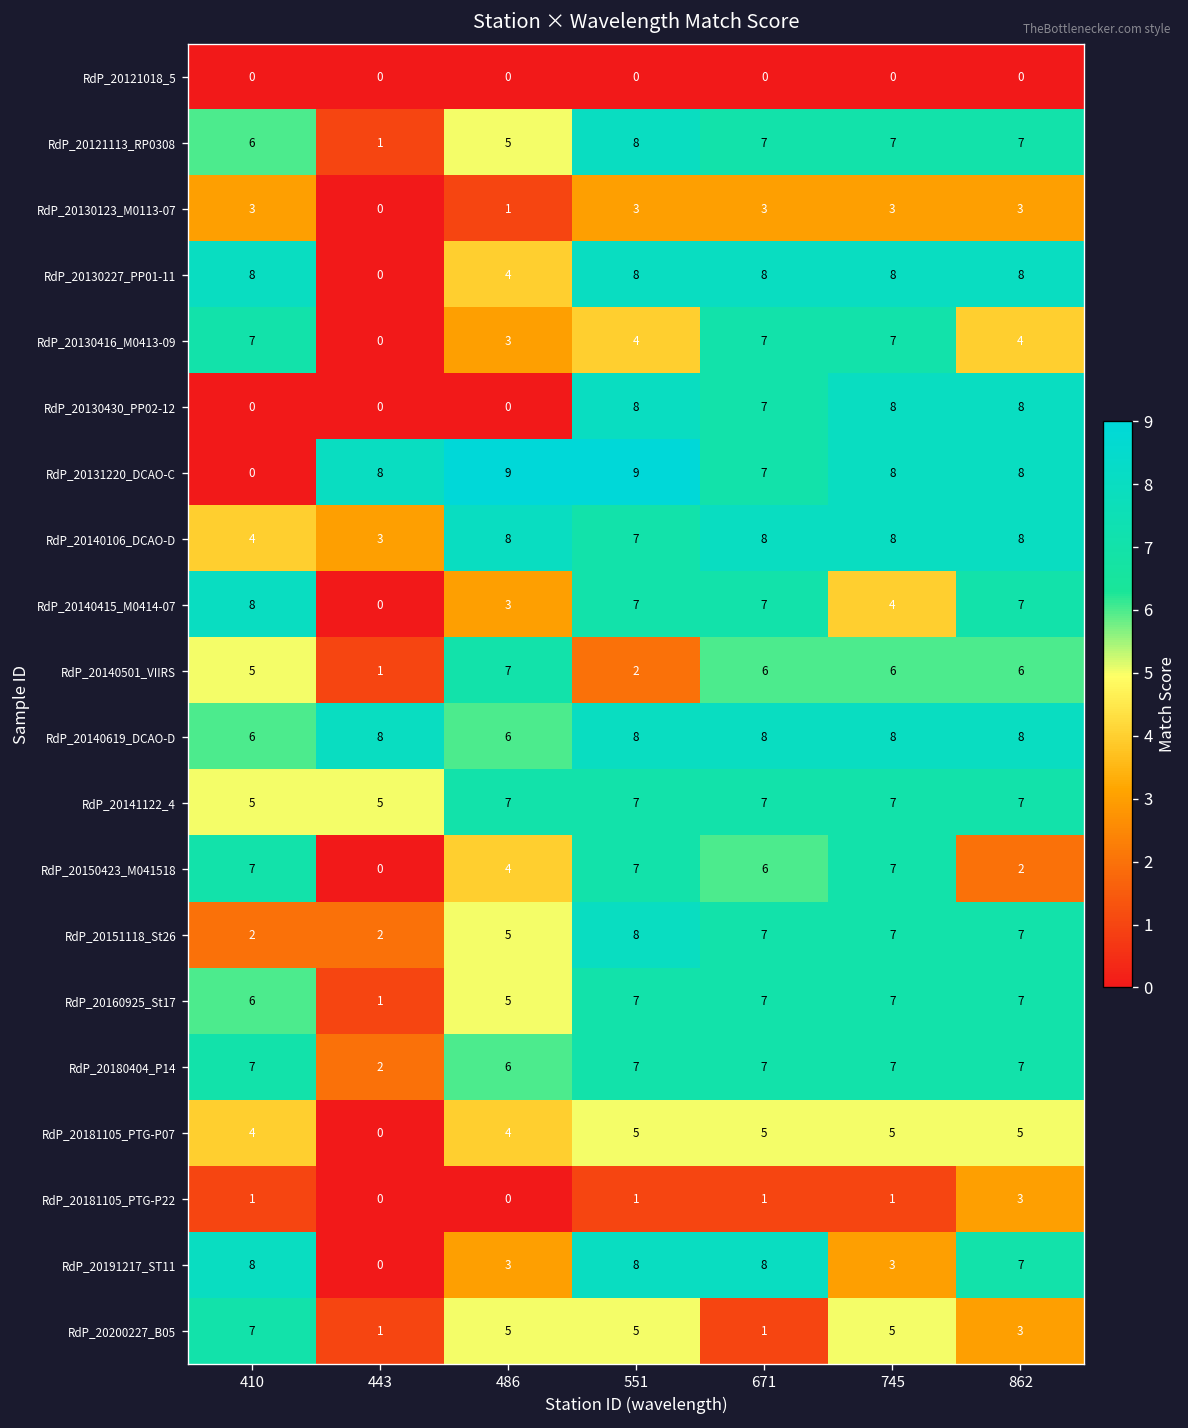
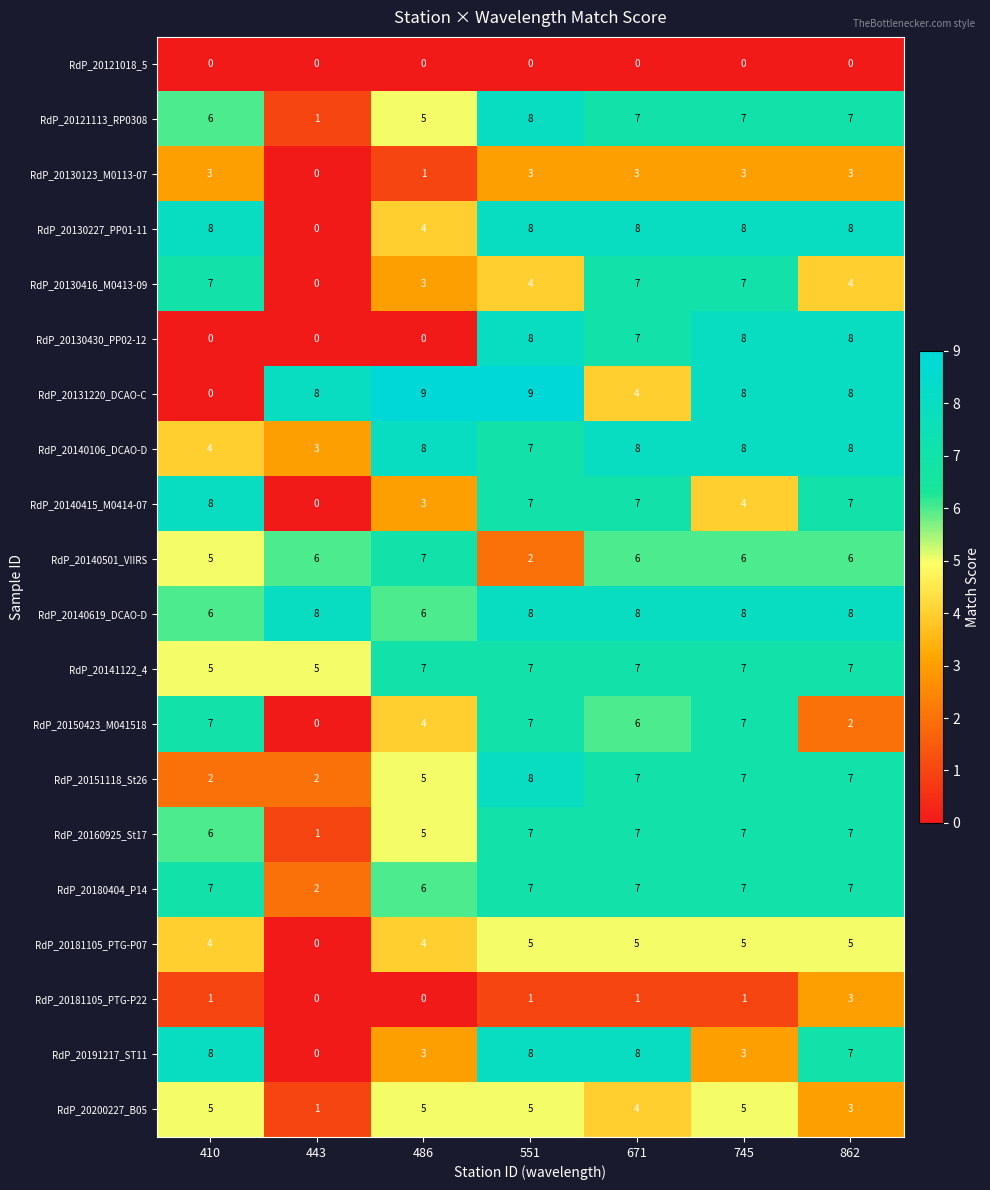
  {
    "RdP_20121018_5": {
      "410": 0,
      "443": 0,
      "486": 0,
      "551": 0,
      "671": 0,
      "745": 0,
      "862": 0
    },
    "RdP_20121113_RP0308": {
      "410": 6,
      "443": 1,
      "486": 5,
      "551": 8,
      "671": 7,
      "745": 7,
      "862": 7
    },
    "RdP_20130123_M0113-07": {
      "410": 3,
      "443": 0,
      "486": 1,
      "551": 3,
      "671": 3,
      "745": 3,
      "862": 3
    },
    "RdP_20130227_PP01-11": {
      "410": 8,
      "443": 0,
      "486": 4,
      "551": 8,
      "671": 8,
      "745": 8,
      "862": 8
    },
    "RdP_20130416_M0413-09": {
      "410": 7,
      "443": 0,
      "486": 3,
      "551": 4,
      "671": 7,
      "745": 7,
      "862": 4
    },
    "RdP_20130430_PP02-12": {
      "410": 0,
      "443": 0,
      "486": 0,
      "551": 8,
      "671": 7,
      "745": 8,
      "862": 8
    },
    "RdP_20131220_DCAO-C": {
      "410": 0,
      "443": 8,
      "486": 9,
      "551": 9,
-     "671": 7,
+     "671": 4,
      "745": 8,
      "862": 8
    },
    "RdP_20140106_DCAO-D": {
      "410": 4,
      "443": 3,
      "486": 8,
      "551": 7,
      "671": 8,
      "745": 8,
      "862": 8
    },
    "RdP_20140415_M0414-07": {
      "410": 8,
      "443": 0,
      "486": 3,
      "551": 7,
      "671": 7,
      "745": 4,
      "862": 7
    },
    "RdP_20140501_VIIRS": {
      "410": 5,
-     "443": 1,
+     "443": 6,
      "486": 7,
      "551": 2,
      "671": 6,
      "745": 6,
      "862": 6
    },
    "RdP_20140619_DCAO-D": {
      "410": 6,
      "443": 8,
      "486": 6,
      "551": 8,
      "671": 8,
      "745": 8,
      "862": 8
    },
    "RdP_20141122_4": {
      "410": 5,
      "443": 5,
      "486": 7,
      "551": 7,
      "671": 7,
      "745": 7,
      "862": 7
    },
    "RdP_20150423_M041518": {
      "410": 7,
      "443": 0,
      "486": 4,
      "551": 7,
      "671": 6,
      "745": 7,
      "862": 2
    },
    "RdP_20151118_St26": {
      "410": 2,
      "443": 2,
      "486": 5,
      "551": 8,
      "671": 7,
      "745": 7,
      "862": 7
    },
    "RdP_20160925_St17": {
      "410": 6,
      "443": 1,
      "486": 5,
      "551": 7,
      "671": 7,
      "745": 7,
      "862": 7
    },
    "RdP_20180404_P14": {
      "410": 7,
      "443": 2,
      "486": 6,
      "551": 7,
      "671": 7,
      "745": 7,
      "862": 7
    },
    "RdP_20181105_PTG-P07": {
      "410": 4,
      "443": 0,
      "486": 4,
      "551": 5,
      "671": 5,
      "745": 5,
      "862": 5
    },
    "RdP_20181105_PTG-P22": {
      "410": 1,
      "443": 0,
      "486": 0,
      "551": 1,
      "671": 1,
      "745": 1,
      "862": 3
    },
    "RdP_20191217_ST11": {
      "410": 8,
      "443": 0,
      "486": 3,
      "551": 8,
      "671": 8,
      "745": 3,
      "862": 7
    },
    "RdP_20200227_B05": {
-     "410": 7,
+     "410": 5,
      "443": 1,
      "486": 5,
      "551": 5,
-     "671": 1,
+     "671": 4,
      "745": 5,
      "862": 3
    }
  }
